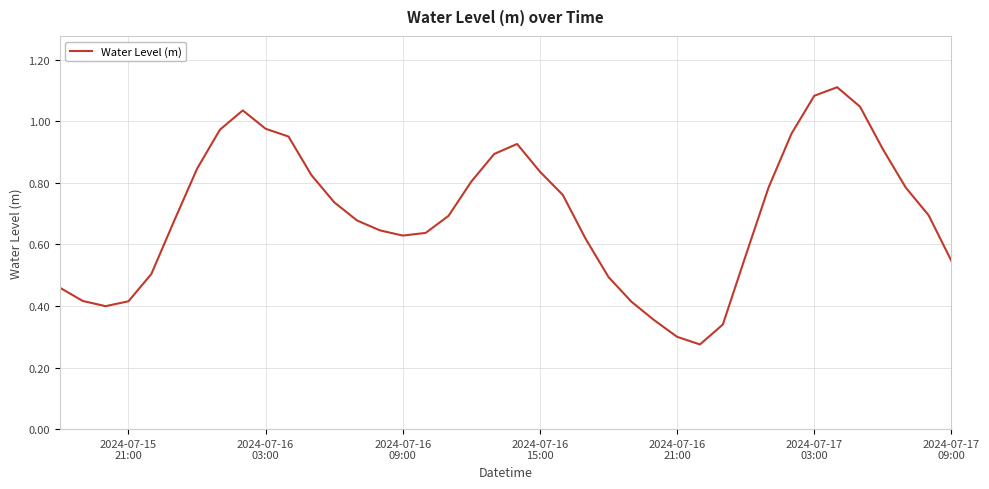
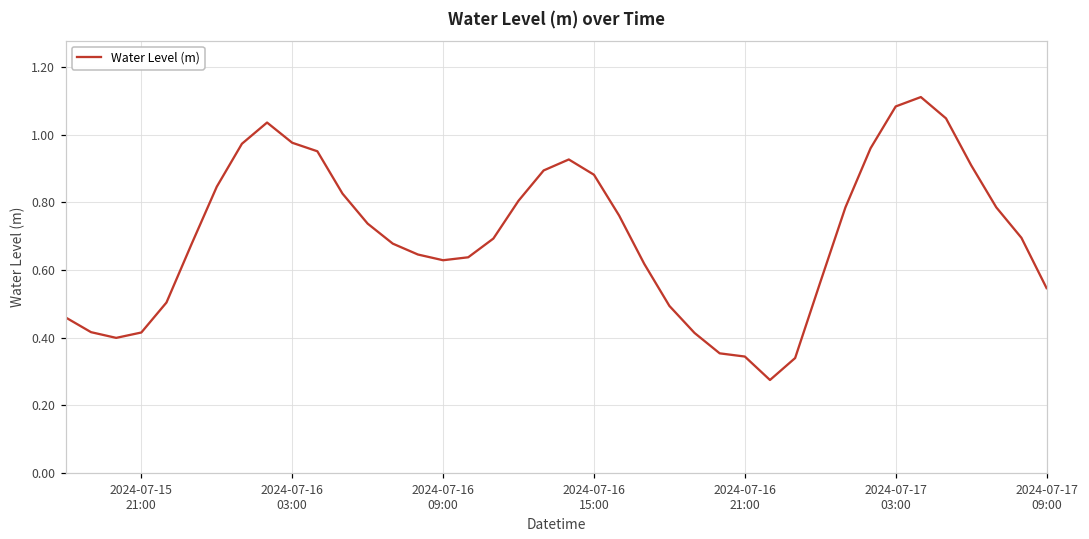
  {
    "2024-07-15 21:00": 0.42,
    "2024-07-16 03:00": 0.98,
    "2024-07-16 09:00": 0.63,
-   "2024-07-16 15:00": 0.84,
-   "2024-07-16 21:00": 0.30,
+   "2024-07-16 15:00": 0.88,
+   "2024-07-16 21:00": 0.34,
    "2024-07-17 03:00": 1.08,
    "2024-07-17 09:00": 0.55
  }
